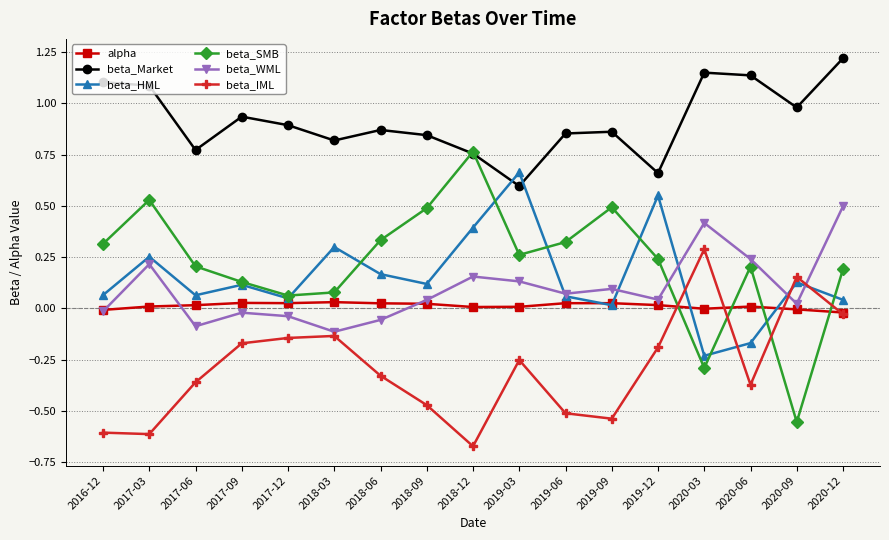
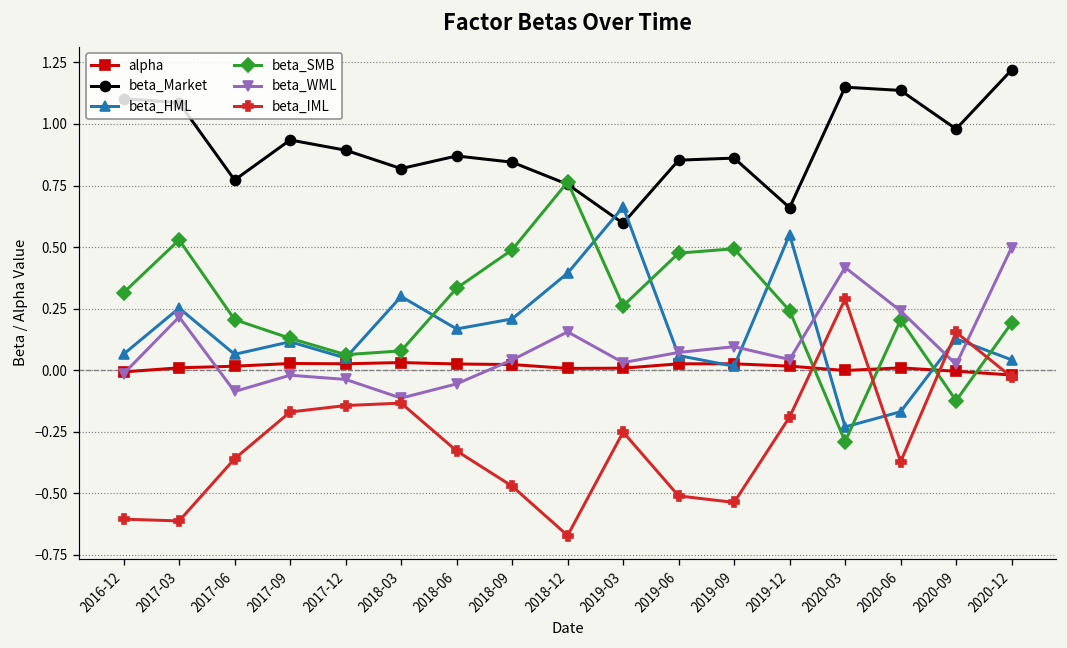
  {
    "beta_Market": {
      "2017-06": 0.77,
      "2017-09": 0.93,
      "2017-12": 0.89,
      "2018-03": 0.82,
      "2018-06": 0.87,
      "2018-09": 0.84,
      "2019-03": 0.60,
      "2019-06": 0.85,
      "2019-09": 0.86,
      "2019-12": 0.66,
      "2020-03": 1.15,
      "2020-06": 1.14,
      "2020-09": 0.98,
      "2020-12": 1.22
    },
    "beta_HML": {
      "2016-12": 0.07,
      "2017-03": 0.25,
      "2017-06": 0.06,
      "2017-09": 0.12,
      "2017-12": 0.05,
      "2018-03": 0.30,
      "2018-06": 0.17,
-     "2018-09": 0.12,
+     "2018-09": 0.21,
      "2018-12": 0.39,
      "2019-03": 0.66,
      "2019-06": 0.06,
      "2019-12": 0.55,
      "2020-03": -0.23,
      "2020-06": -0.17,
      "2020-09": 0.13,
      "2020-12": 0.04
    },
    "beta_SMB": {
      "2016-12": 0.31,
      "2017-03": 0.53,
      "2017-06": 0.21,
      "2017-09": 0.13,
      "2017-12": 0.06,
      "2018-03": 0.08,
      "2018-06": 0.33,
      "2018-09": 0.49,
      "2019-03": 0.26,
-     "2019-06": 0.32,
+     "2019-06": 0.48,
      "2019-09": 0.49,
      "2019-12": 0.24,
      "2020-03": -0.29,
      "2020-06": 0.20,
-     "2020-09": -0.55,
+     "2020-09": -0.12,
      "2020-12": 0.19
    },
    "beta_WML": {
      "2017-03": 0.22,
      "2017-06": -0.09,
      "2017-09": -0.02,
      "2017-12": -0.04,
      "2018-03": -0.11,
      "2018-06": -0.06,
      "2018-09": 0.04,
      "2018-12": 0.16,
-     "2019-03": 0.13,
+     "2019-03": 0.03,
      "2019-06": 0.07,
      "2019-09": 0.10,
      "2019-12": 0.04,
      "2020-03": 0.42,
      "2020-06": 0.24,
      "2020-09": 0.02,
      "2020-12": 0.50
    }
  }
